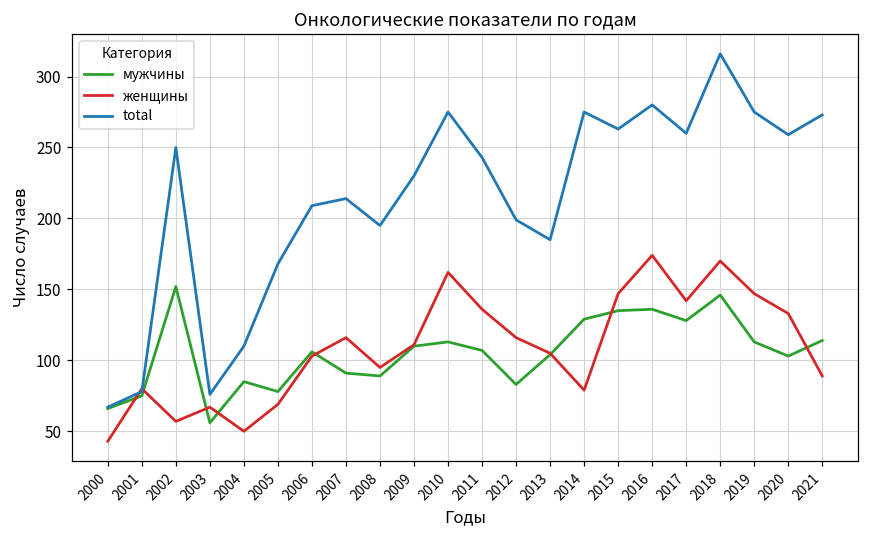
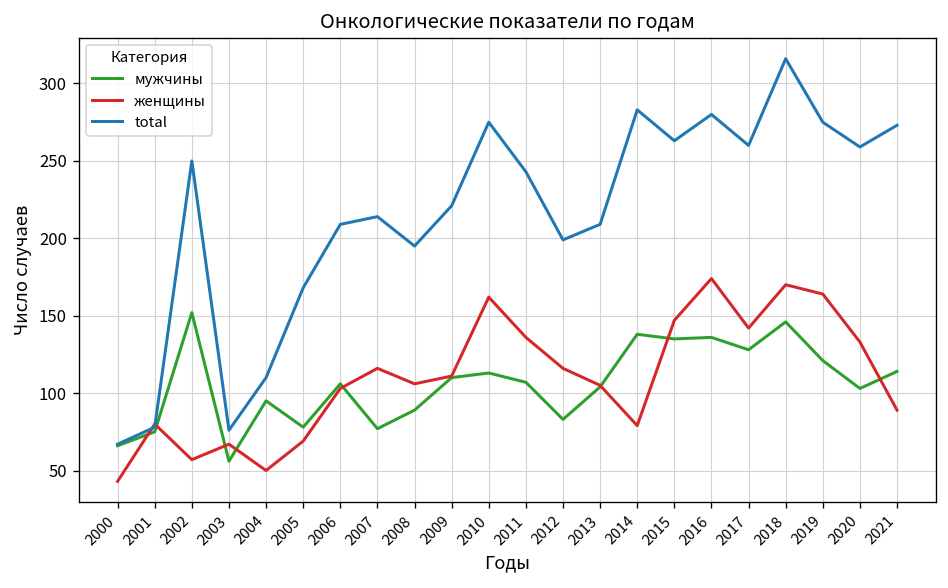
  {
    "мужчины": {
      "2001": 75,
      "2002": 152,
      "2003": 56,
-     "2004": 85,
+     "2004": 95,
      "2005": 78,
      "2006": 106,
-     "2007": 91,
+     "2007": 77,
      "2008": 89,
      "2010": 113,
      "2011": 107,
      "2012": 83,
-     "2014": 129,
+     "2014": 138,
      "2015": 135,
      "2016": 136,
      "2017": 128,
      "2018": 146,
-     "2019": 113,
+     "2019": 121,
      "2020": 103,
      "2021": 114
    },
    "женщины": {
      "2000": 43,
      "2001": 80,
      "2002": 57,
      "2003": 67,
      "2004": 50,
      "2005": 69,
      "2006": 103,
      "2007": 116,
-     "2008": 95,
+     "2008": 106,
      "2010": 162,
      "2011": 136,
      "2012": 116,
      "2014": 79,
      "2015": 147,
      "2016": 174,
      "2017": 142,
      "2018": 170,
-     "2019": 147,
+     "2019": 164,
      "2020": 133,
      "2021": 89
    },
    "total": {
      "2001": 78,
      "2002": 250,
      "2003": 76,
      "2004": 110,
      "2005": 168,
      "2006": 209,
      "2007": 214,
      "2008": 195,
-     "2009": 230,
+     "2009": 221,
      "2010": 275,
      "2011": 243,
      "2012": 199,
-     "2013": 185,
-     "2014": 275,
+     "2013": 209,
+     "2014": 283,
      "2015": 263,
      "2016": 280,
      "2017": 260,
      "2018": 316,
      "2019": 275,
      "2020": 259,
      "2021": 273
    }
  }
